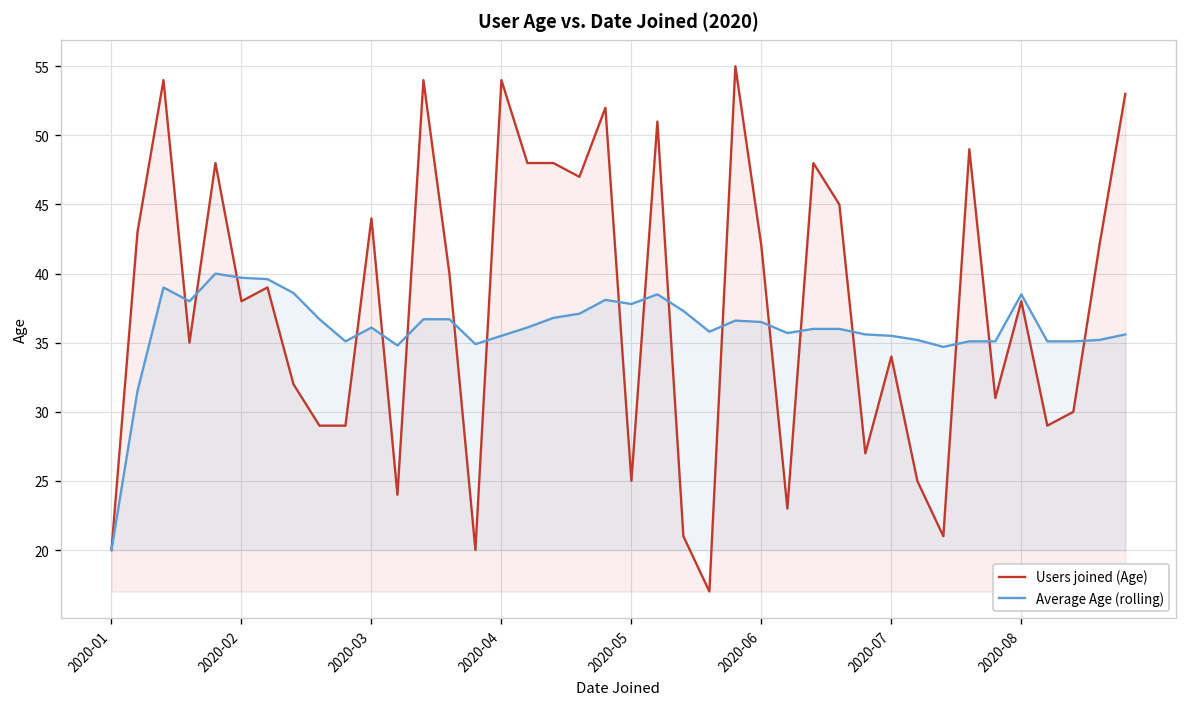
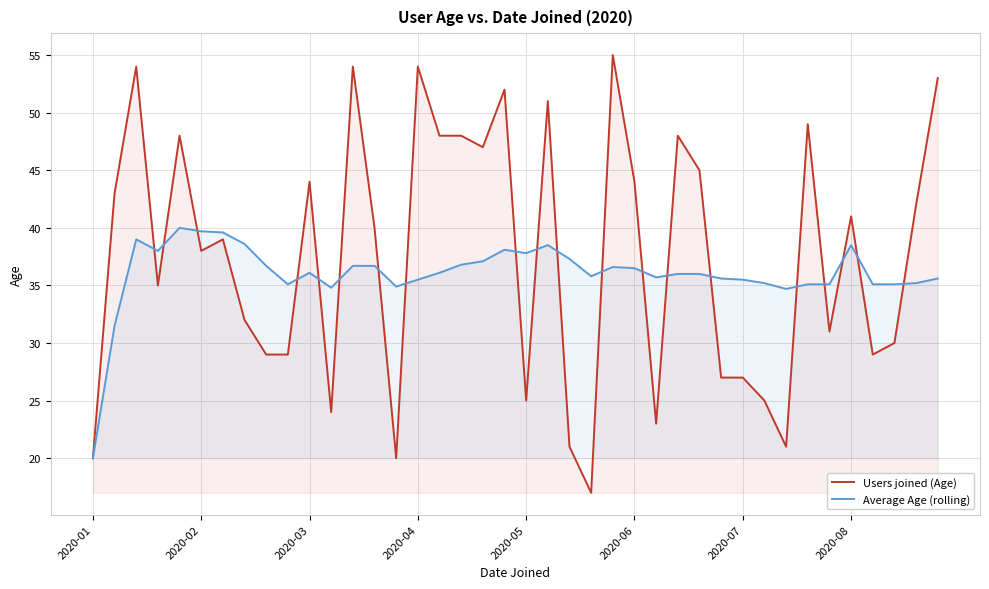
  {
    "Users joined (Age)": {
      "2020-02": 38,
      "2020-03": 44,
      "2020-04": 54,
      "2020-05": 25,
-     "2020-06": 42,
-     "2020-07": 34,
-     "2020-08": 38
+     "2020-06": 44,
+     "2020-07": 27,
+     "2020-08": 41
    },
    "Average Age (rolling)": {
      "2020-02": 39.7,
      "2020-03": 36,
      "2020-04": 35.5,
      "2020-05": 38,
      "2020-06": 36.5,
      "2020-07": 35.5,
      "2020-08": 38.5
    }
  }
